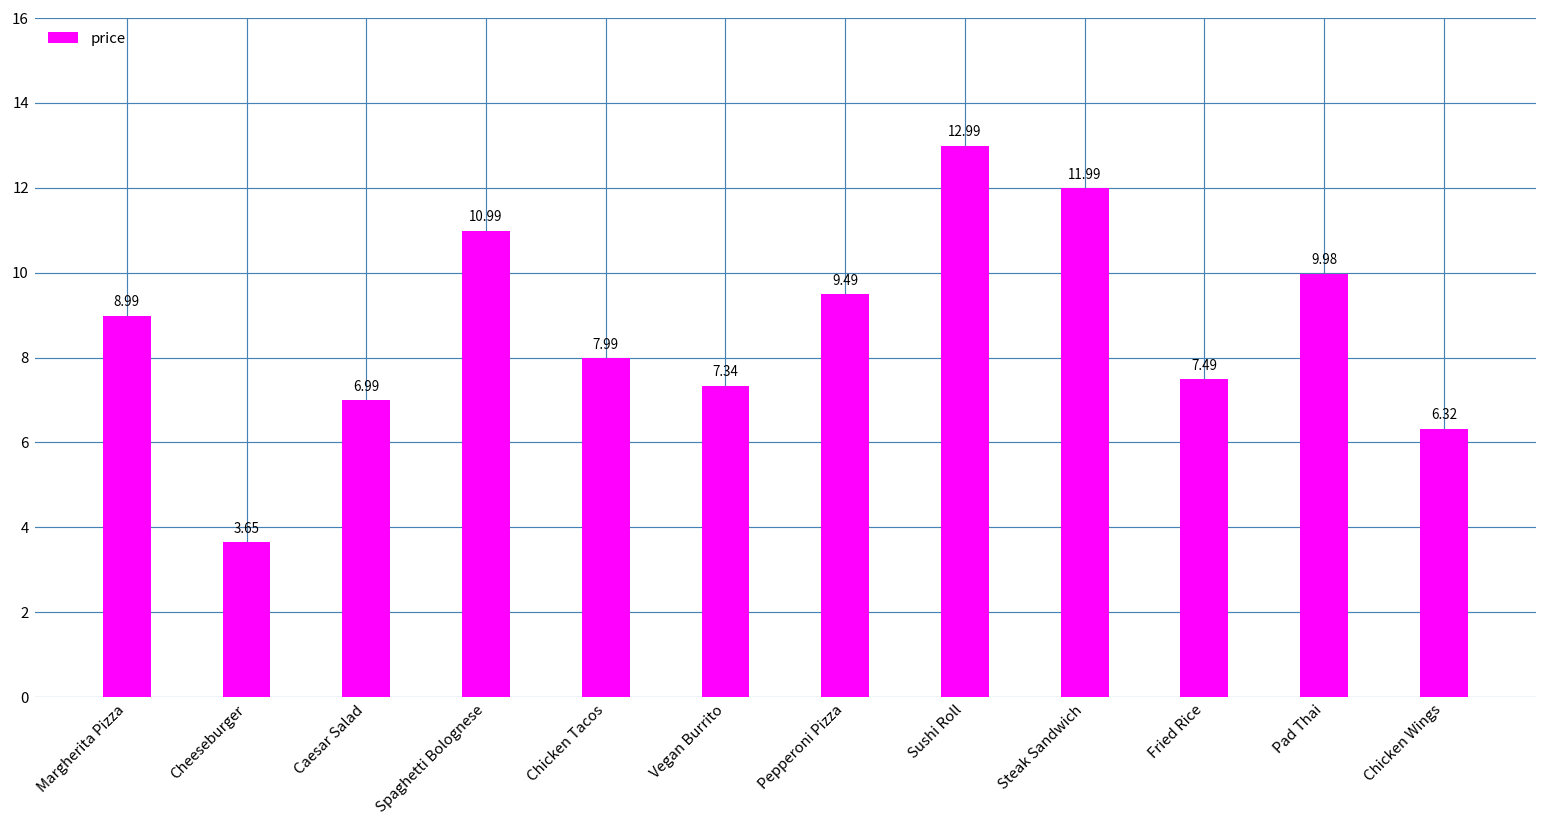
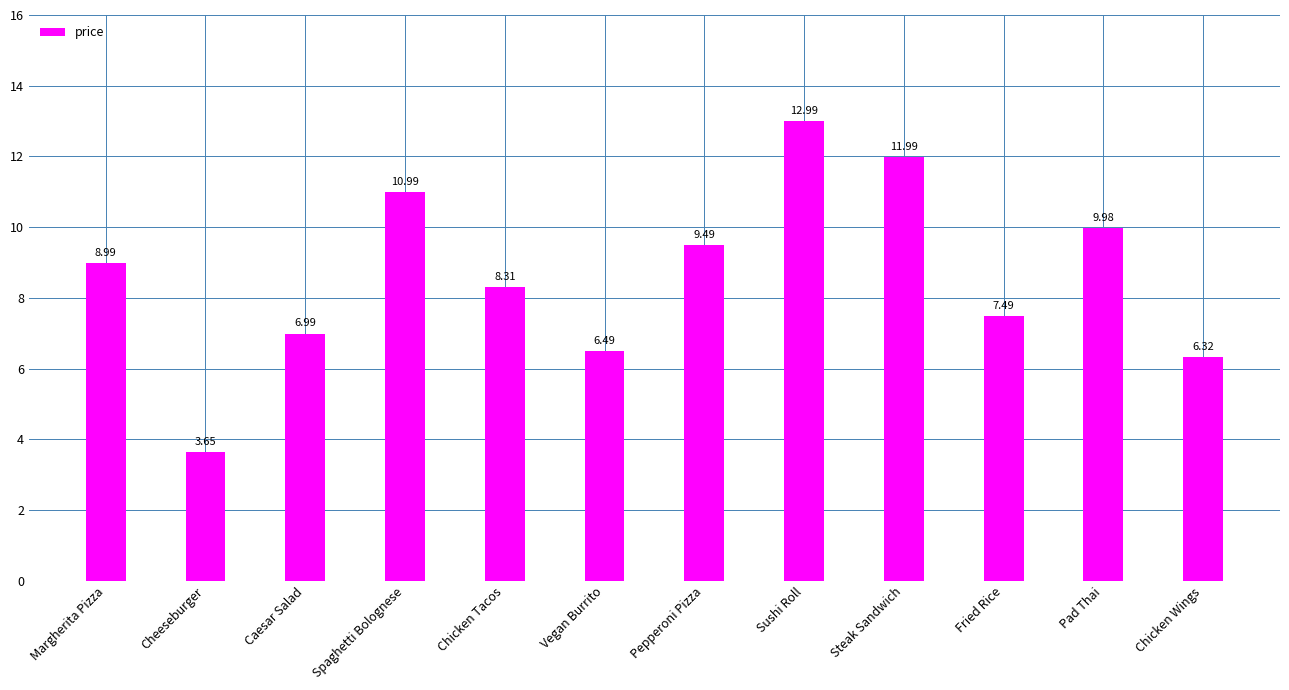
  {
    "Margherita Pizza": 8.99,
    "Cheeseburger": 3.65,
    "Caesar Salad": 6.99,
    "Spaghetti Bolognese": 10.99,
-   "Chicken Tacos": 7.99,
-   "Vegan Burrito": 7.34,
+   "Chicken Tacos": 8.31,
+   "Vegan Burrito": 6.49,
    "Pepperoni Pizza": 9.49,
    "Sushi Roll": 12.99,
    "Steak Sandwich": 11.99,
    "Fried Rice": 7.49,
    "Pad Thai": 9.98,
    "Chicken Wings": 6.32
  }
